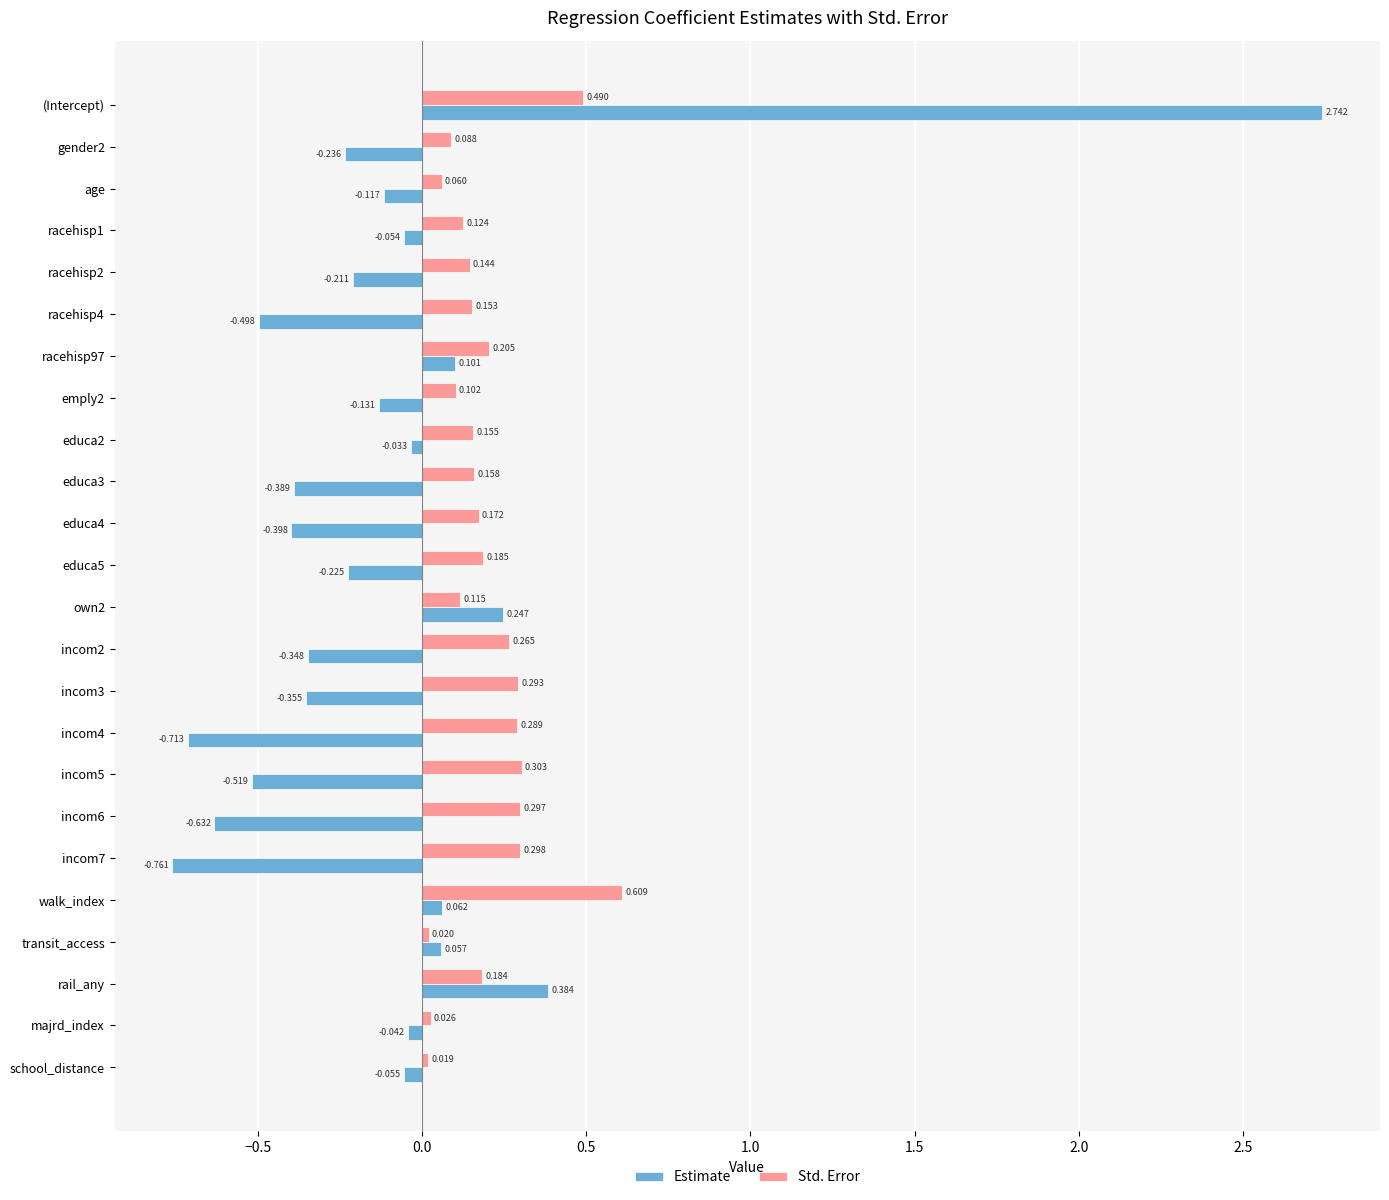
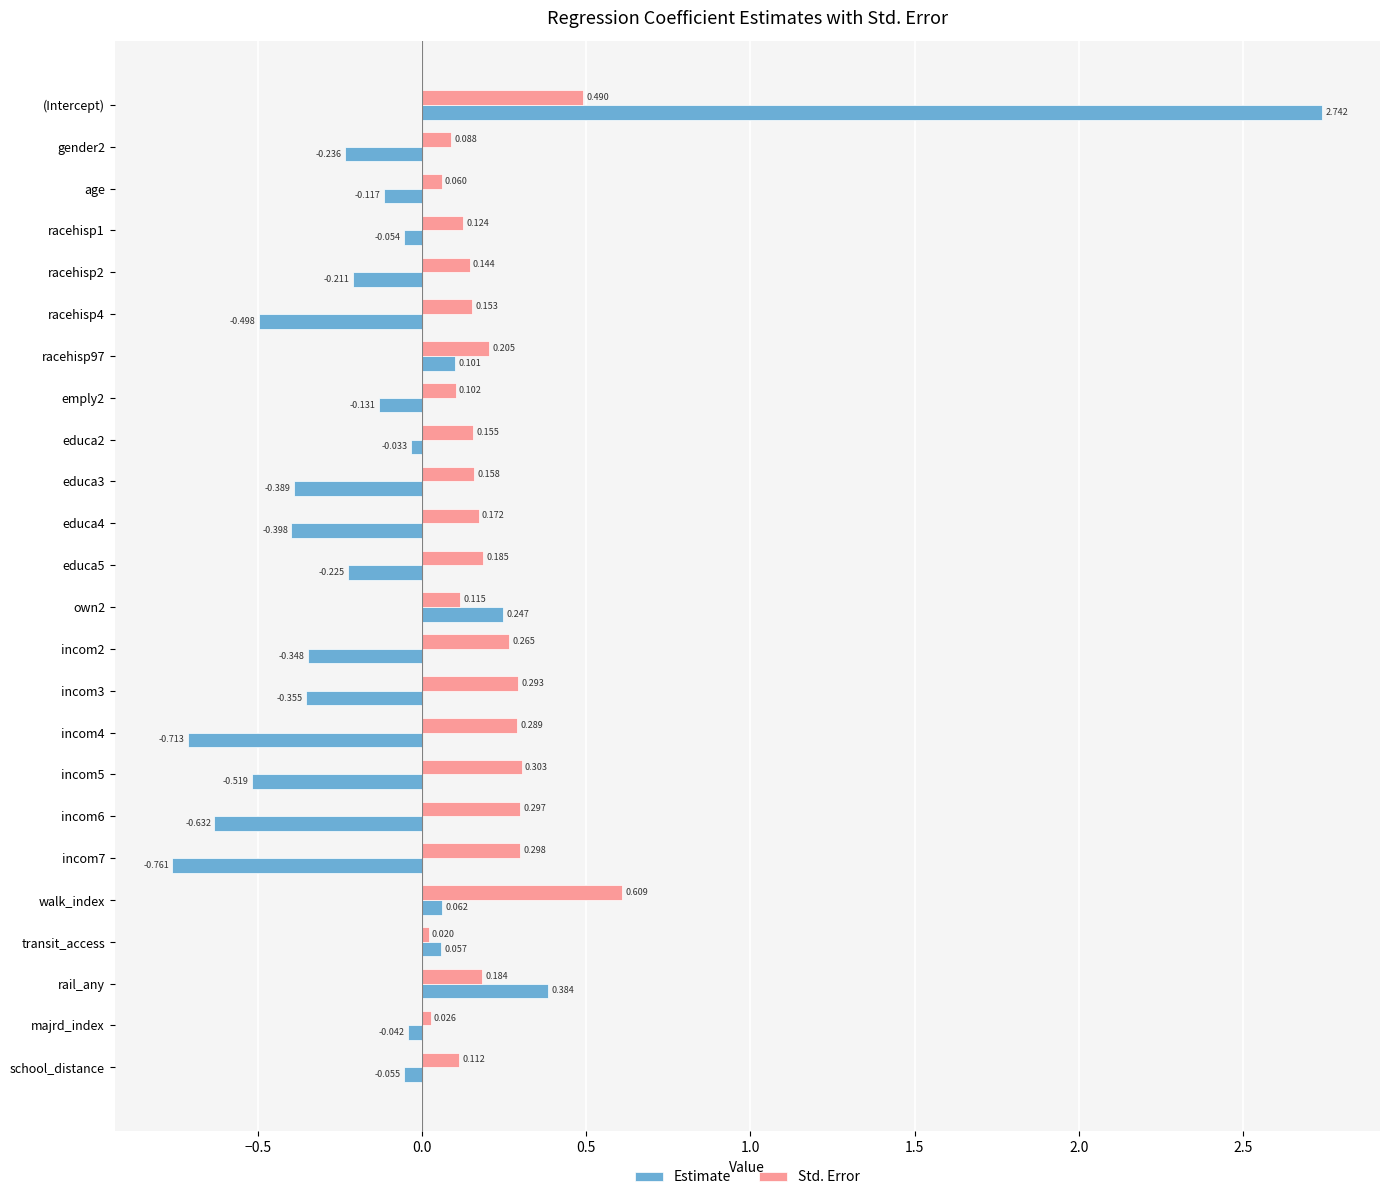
  {
    "Estimate": {
      "(Intercept)": 2.742,
      "gender2": -0.236,
      "age": -0.117,
      "racehisp1": -0.054,
      "racehisp2": -0.211,
      "racehisp4": -0.498,
      "racehisp97": 0.101,
      "emply2": -0.131,
      "educa2": -0.033,
      "educa3": -0.389,
      "educa4": -0.398,
      "educa5": -0.225,
      "own2": 0.247,
      "incom2": -0.348,
      "incom3": -0.355,
      "incom4": -0.713,
      "incom5": -0.519,
      "incom6": -0.632,
      "incom7": -0.761,
      "walk_index": 0.062,
      "transit_access": 0.057,
      "rail_any": 0.384,
      "majrd_index": -0.042,
      "school_distance": -0.055
    },
    "Std. Error": {
      "(Intercept)": 0.490,
      "gender2": 0.088,
      "age": 0.060,
      "racehisp1": 0.124,
      "racehisp2": 0.144,
      "racehisp4": 0.153,
      "racehisp97": 0.205,
      "emply2": 0.102,
      "educa2": 0.155,
      "educa3": 0.158,
      "educa4": 0.172,
      "educa5": 0.185,
      "own2": 0.115,
      "incom2": 0.265,
      "incom3": 0.293,
      "incom4": 0.289,
      "incom5": 0.303,
      "incom6": 0.297,
      "incom7": 0.298,
      "walk_index": 0.609,
      "transit_access": 0.020,
      "rail_any": 0.184,
      "majrd_index": 0.026,
-     "school_distance": 0.019
+     "school_distance": 0.112
    }
  }
